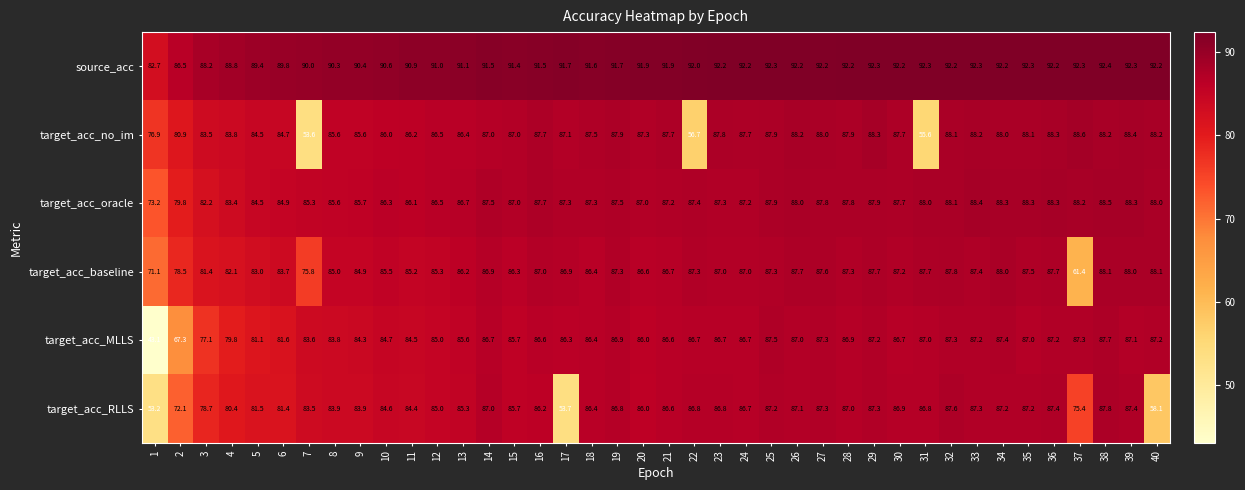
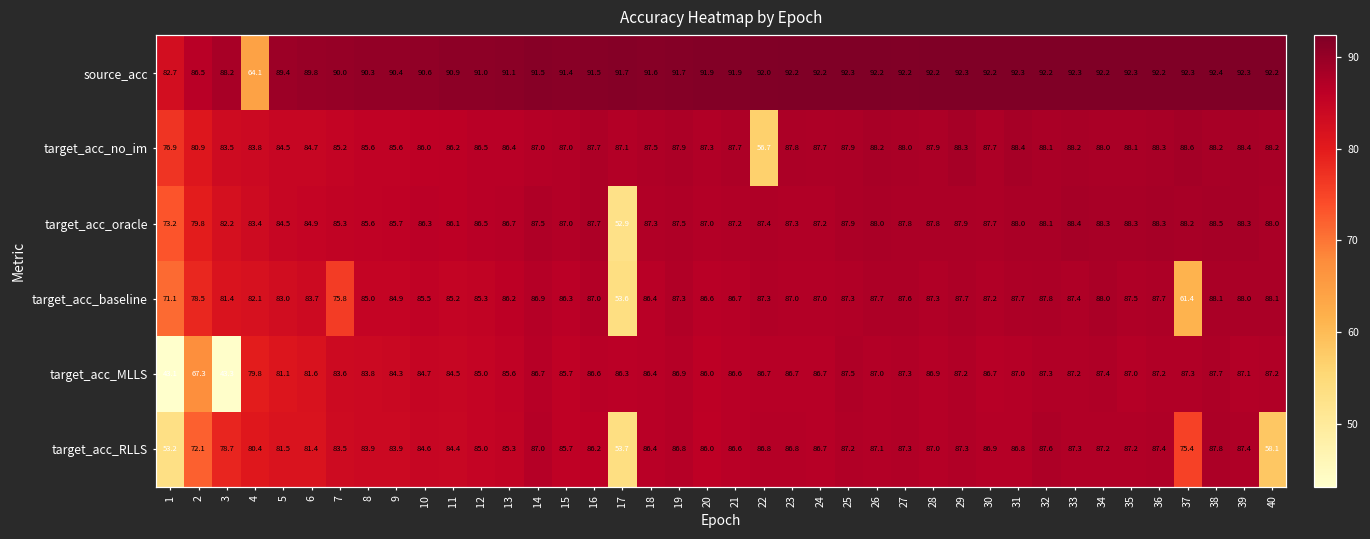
  {
    "source_acc": {
      "1": 82.7,
      "2": 86.5,
      "3": 88.2,
-     "4": 88.8,
+     "4": 64.1,
      "5": 89.4,
      "6": 89.8,
      "7": 90.0,
      "8": 90.3,
      "9": 90.4,
      "10": 90.6,
      "11": 90.9,
      "12": 91.0,
      "13": 91.1,
      "14": 91.5,
      "15": 91.4,
      "16": 91.5,
      "17": 91.7,
      "18": 91.6,
      "19": 91.7,
      "20": 91.9,
      "21": 91.9,
      "22": 92.0,
      "23": 92.2,
      "24": 92.2,
      "25": 92.3,
      "26": 92.2,
      "27": 92.2,
      "28": 92.2,
      "29": 92.3,
      "30": 92.2,
      "31": 92.3,
      "32": 92.2,
      "33": 92.3,
      "34": 92.2,
      "35": 92.3,
      "36": 92.2,
      "37": 92.3,
      "38": 92.4,
      "39": 92.3,
      "40": 92.2
    },
    "target_acc_no_im": {
      "1": 76.9,
      "2": 80.9,
      "3": 83.5,
      "4": 83.8,
      "5": 84.5,
      "6": 84.7,
-     "7": 53.6,
+     "7": 85.2,
      "8": 85.6,
      "9": 85.6,
      "10": 86.0,
      "11": 86.2,
      "12": 86.5,
      "13": 86.4,
      "14": 87.0,
      "15": 87.0,
      "16": 87.7,
      "17": 87.1,
      "18": 87.5,
      "19": 87.9,
      "20": 87.3,
      "21": 87.7,
      "22": 56.7,
      "23": 87.8,
      "24": 87.7,
      "25": 87.9,
      "26": 88.2,
      "27": 88.0,
      "28": 87.9,
      "29": 88.3,
      "30": 87.7,
-     "31": 55.6,
+     "31": 88.4,
      "32": 88.1,
      "33": 88.2,
      "34": 88.0,
      "35": 88.1,
      "36": 88.3,
      "37": 88.6,
      "38": 88.2,
      "39": 88.4,
      "40": 88.2
    },
    "target_acc_oracle": {
      "1": 73.2,
      "2": 79.8,
      "3": 82.2,
      "4": 83.4,
      "5": 84.5,
      "6": 84.9,
      "7": 85.3,
      "8": 85.6,
      "9": 85.7,
      "10": 86.3,
      "11": 86.1,
      "12": 86.5,
      "13": 86.7,
      "14": 87.5,
      "15": 87.0,
      "16": 87.7,
-     "17": 87.3,
+     "17": 52.9,
      "18": 87.3,
      "19": 87.5,
      "20": 87.0,
      "21": 87.2,
      "22": 87.4,
      "23": 87.3,
      "24": 87.2,
      "25": 87.9,
      "26": 88.0,
      "27": 87.8,
      "28": 87.8,
      "29": 87.9,
      "30": 87.7,
      "31": 88.0,
      "32": 88.1,
      "33": 88.4,
      "34": 88.3,
      "35": 88.3,
      "36": 88.3,
      "37": 88.2,
      "38": 88.5,
      "39": 88.3,
      "40": 88.0
    },
    "target_acc_baseline": {
      "1": 71.1,
      "2": 78.5,
      "3": 81.4,
      "4": 82.1,
      "5": 83.0,
      "6": 83.7,
      "7": 75.8,
      "8": 85.0,
      "9": 84.9,
      "10": 85.5,
      "11": 85.2,
      "12": 85.3,
      "13": 86.2,
      "14": 86.9,
      "15": 86.3,
      "16": 87.0,
-     "17": 86.9,
+     "17": 53.6,
      "18": 86.4,
      "19": 87.3,
      "20": 86.6,
      "21": 86.7,
      "22": 87.3,
      "23": 87.0,
      "24": 87.0,
      "25": 87.3,
      "26": 87.7,
      "27": 87.6,
      "28": 87.3,
      "29": 87.7,
      "30": 87.2,
      "31": 87.7,
      "32": 87.8,
      "33": 87.4,
      "34": 88.0,
      "35": 87.5,
      "36": 87.7,
      "37": 61.4,
      "38": 88.1,
      "39": 88.0,
      "40": 88.1
    },
    "target_acc_MLLS": {
      "1": 43.1,
      "2": 67.3,
-     "3": 77.1,
+     "3": 43.3,
      "4": 79.8,
      "5": 81.1,
      "6": 81.6,
      "7": 83.6,
      "8": 83.8,
      "9": 84.3,
      "10": 84.7,
      "11": 84.5,
      "12": 85.0,
      "13": 85.6,
      "14": 86.7,
      "15": 85.7,
      "16": 86.6,
      "17": 86.3,
      "18": 86.4,
      "19": 86.9,
      "20": 86.0,
      "21": 86.6,
      "22": 86.7,
      "23": 86.7,
      "24": 86.7,
      "25": 87.5,
      "26": 87.0,
      "27": 87.3,
      "28": 86.9,
      "29": 87.2,
      "30": 86.7,
      "31": 87.0,
      "32": 87.3,
      "33": 87.2,
      "34": 87.4,
      "35": 87.0,
      "36": 87.2,
      "37": 87.3,
      "38": 87.7,
      "39": 87.1,
      "40": 87.2
    }
  }
